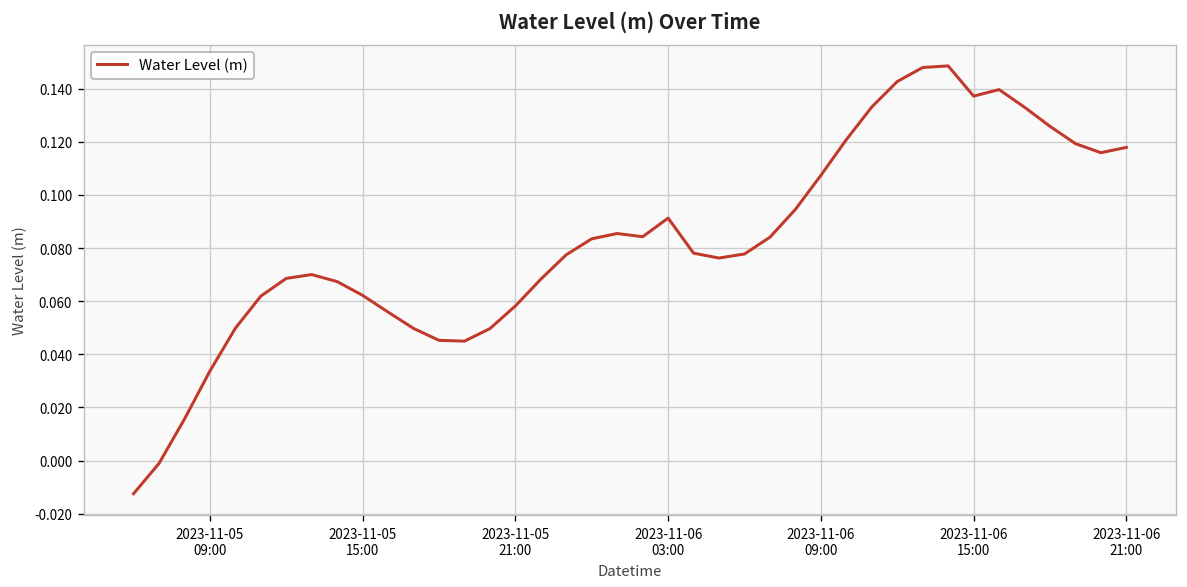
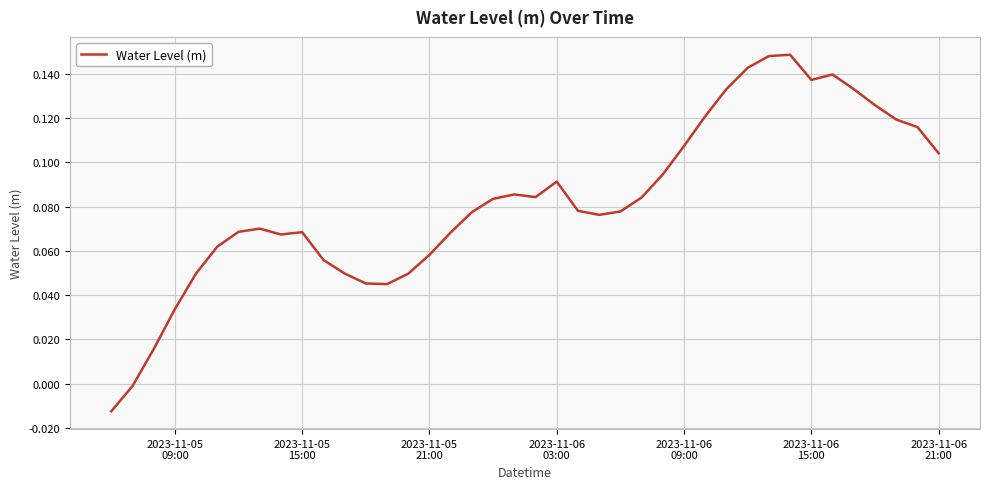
  {
    "2023-11-05 09:00": 0.034,
-   "2023-11-05 15:00": 0.062,
+   "2023-11-05 15:00": 0.068,
    "2023-11-05 21:00": 0.058,
    "2023-11-06 03:00": 0.091,
    "2023-11-06 09:00": 0.107,
    "2023-11-06 15:00": 0.137,
-   "2023-11-06 21:00": 0.118
+   "2023-11-06 21:00": 0.104
  }
